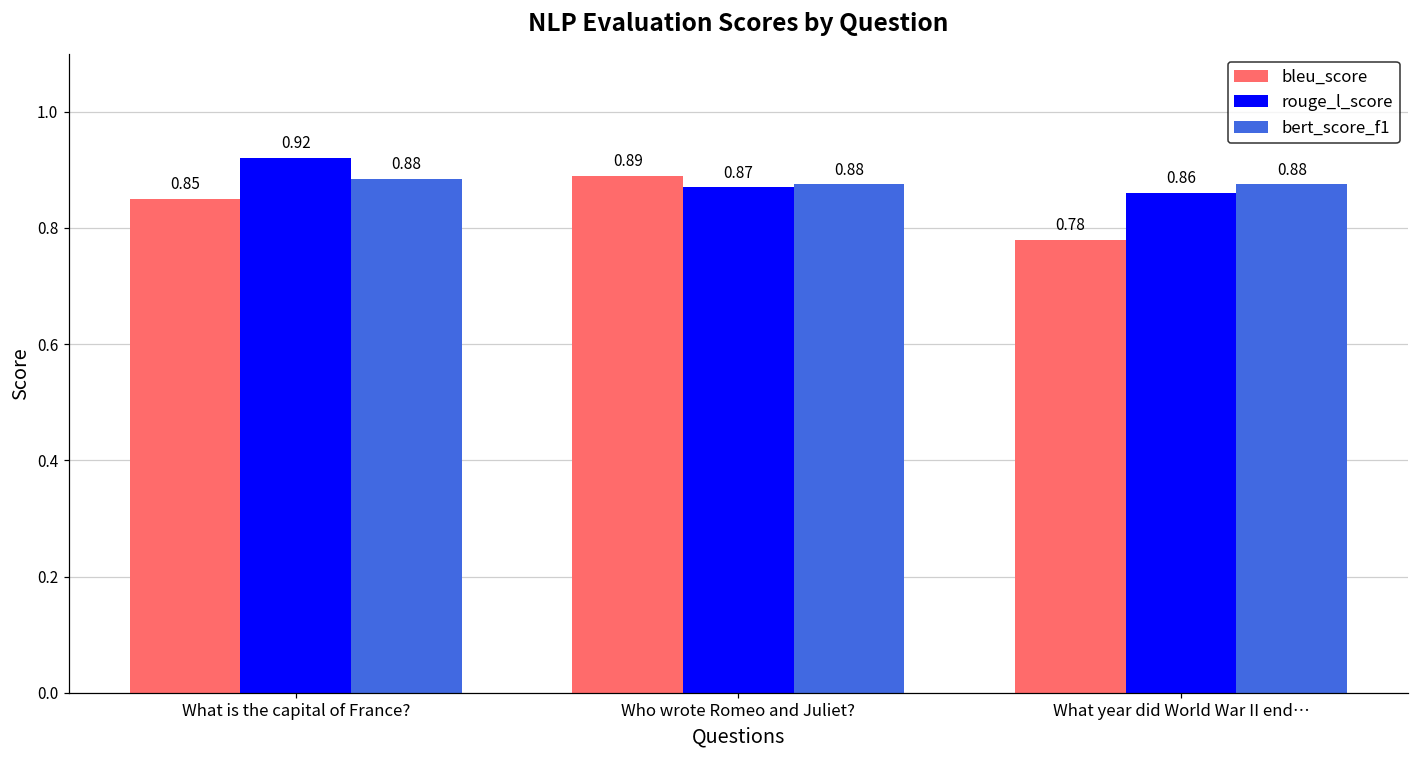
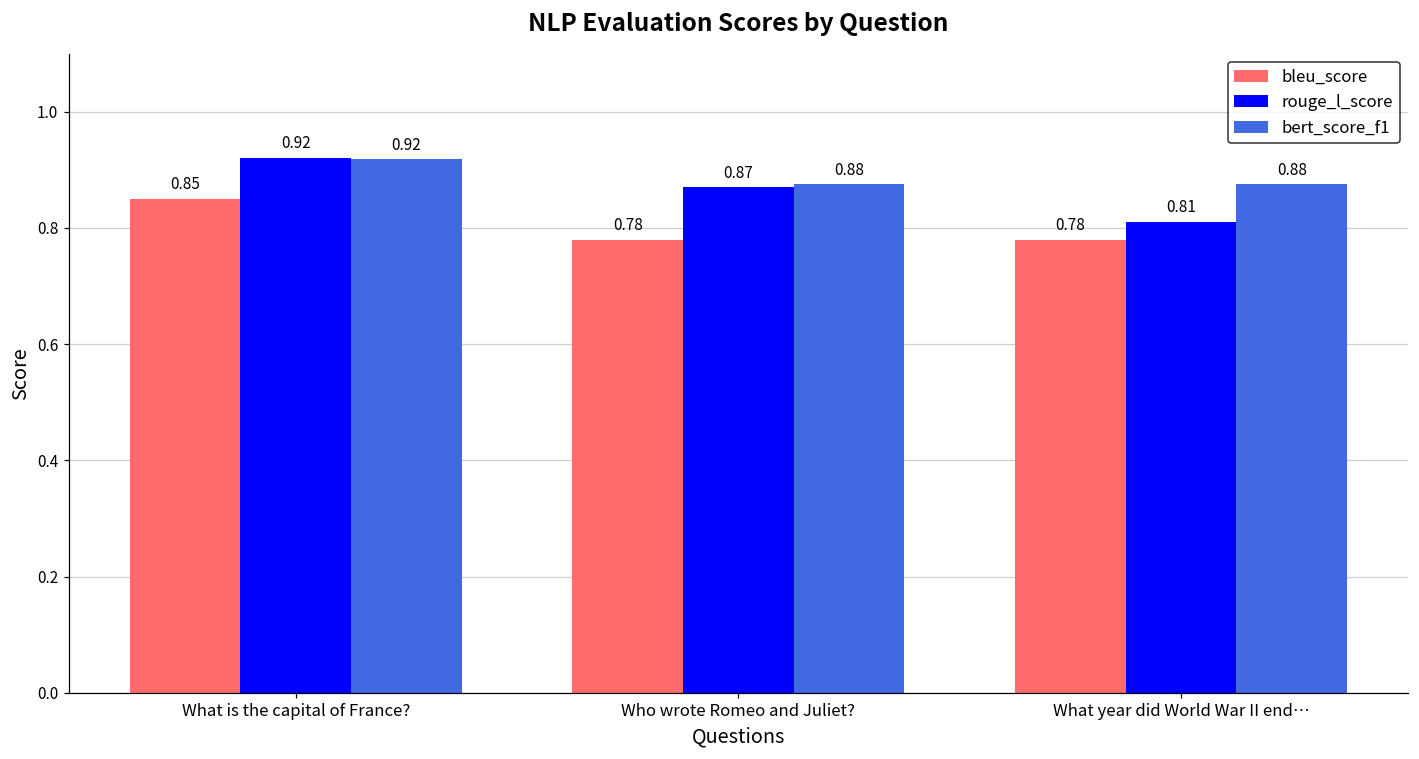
  {
    "bleu_score": {
      "What is the capital of France?": 0.85,
-     "Who wrote Romeo and Juliet?": 0.89,
+     "Who wrote Romeo and Juliet?": 0.78,
      "What year did World War II end…": 0.78
    },
    "rouge_l_score": {
      "What is the capital of France?": 0.92,
      "Who wrote Romeo and Juliet?": 0.87,
-     "What year did World War II end…": 0.86
+     "What year did World War II end…": 0.81
    },
    "bert_score_f1": {
-     "What is the capital of France?": 0.88,
+     "What is the capital of France?": 0.92,
      "Who wrote Romeo and Juliet?": 0.88,
      "What year did World War II end…": 0.88
    }
  }
